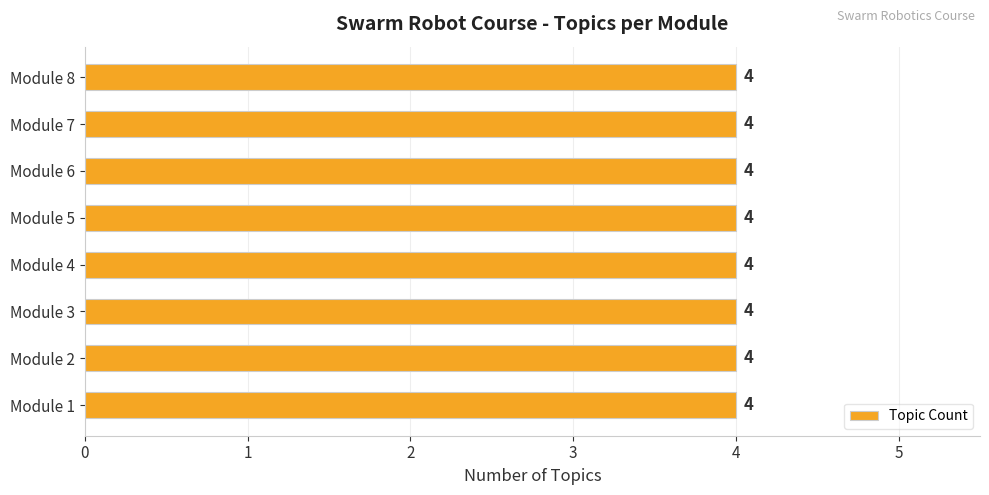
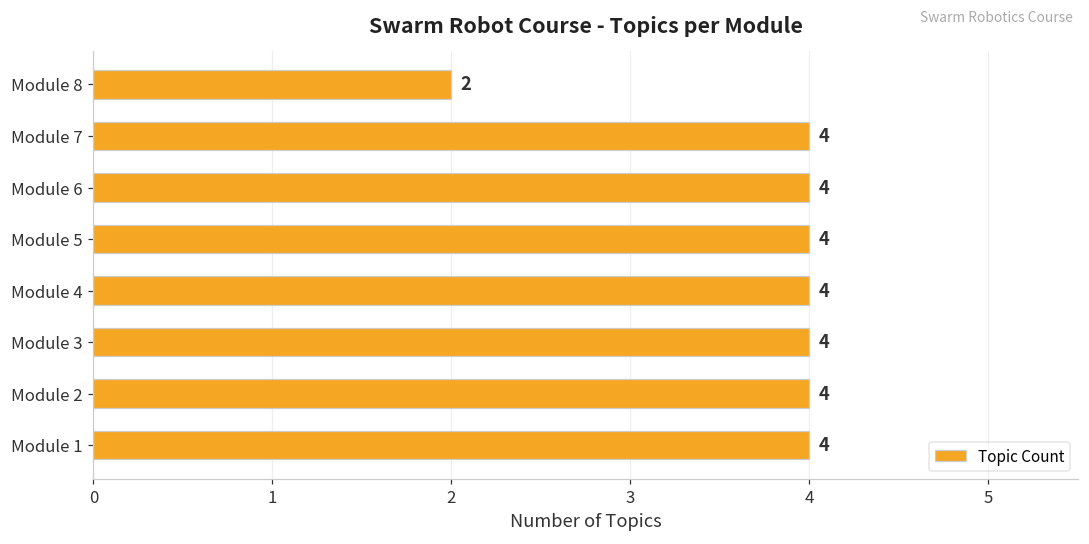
  {
-   "Module 8": 4,
+   "Module 8": 2,
    "Module 7": 4,
    "Module 6": 4,
    "Module 5": 4,
    "Module 4": 4,
    "Module 3": 4,
    "Module 2": 4,
    "Module 1": 4
  }
